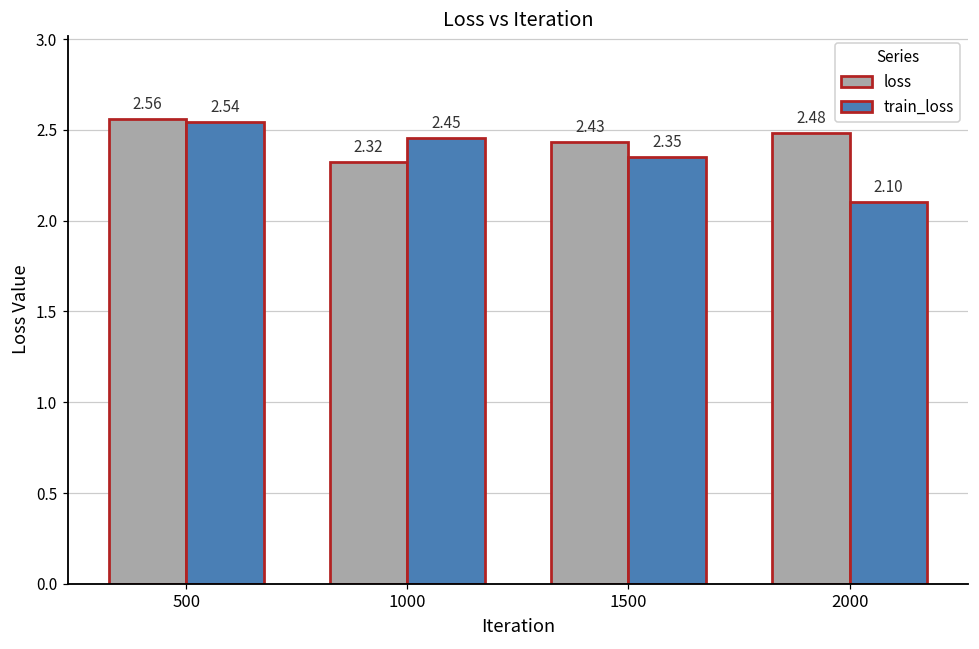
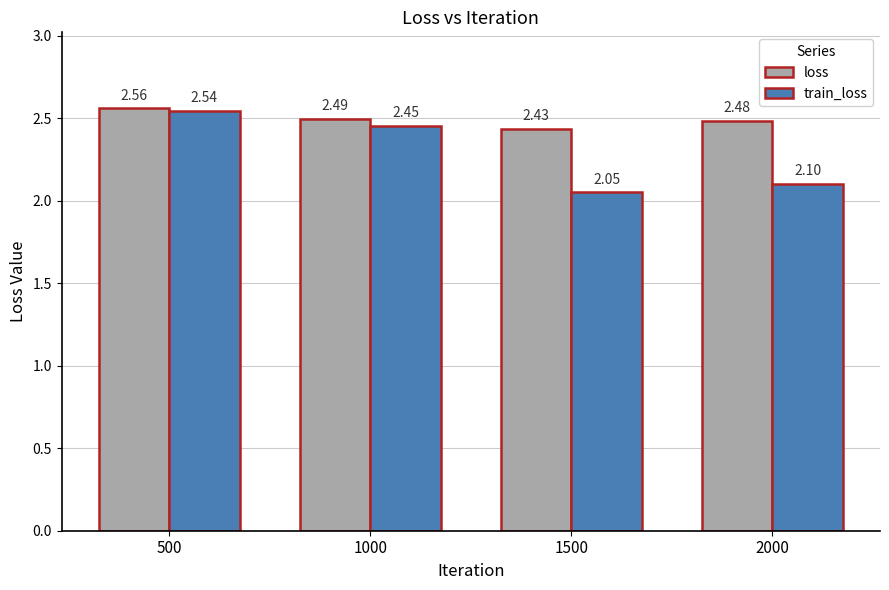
  {
    "loss": {
      "500": 2.56,
-     "1000": 2.32,
+     "1000": 2.49,
      "1500": 2.43,
      "2000": 2.48
    },
    "train_loss": {
      "500": 2.54,
      "1000": 2.45,
-     "1500": 2.35,
+     "1500": 2.05,
      "2000": 2.10
    }
  }
